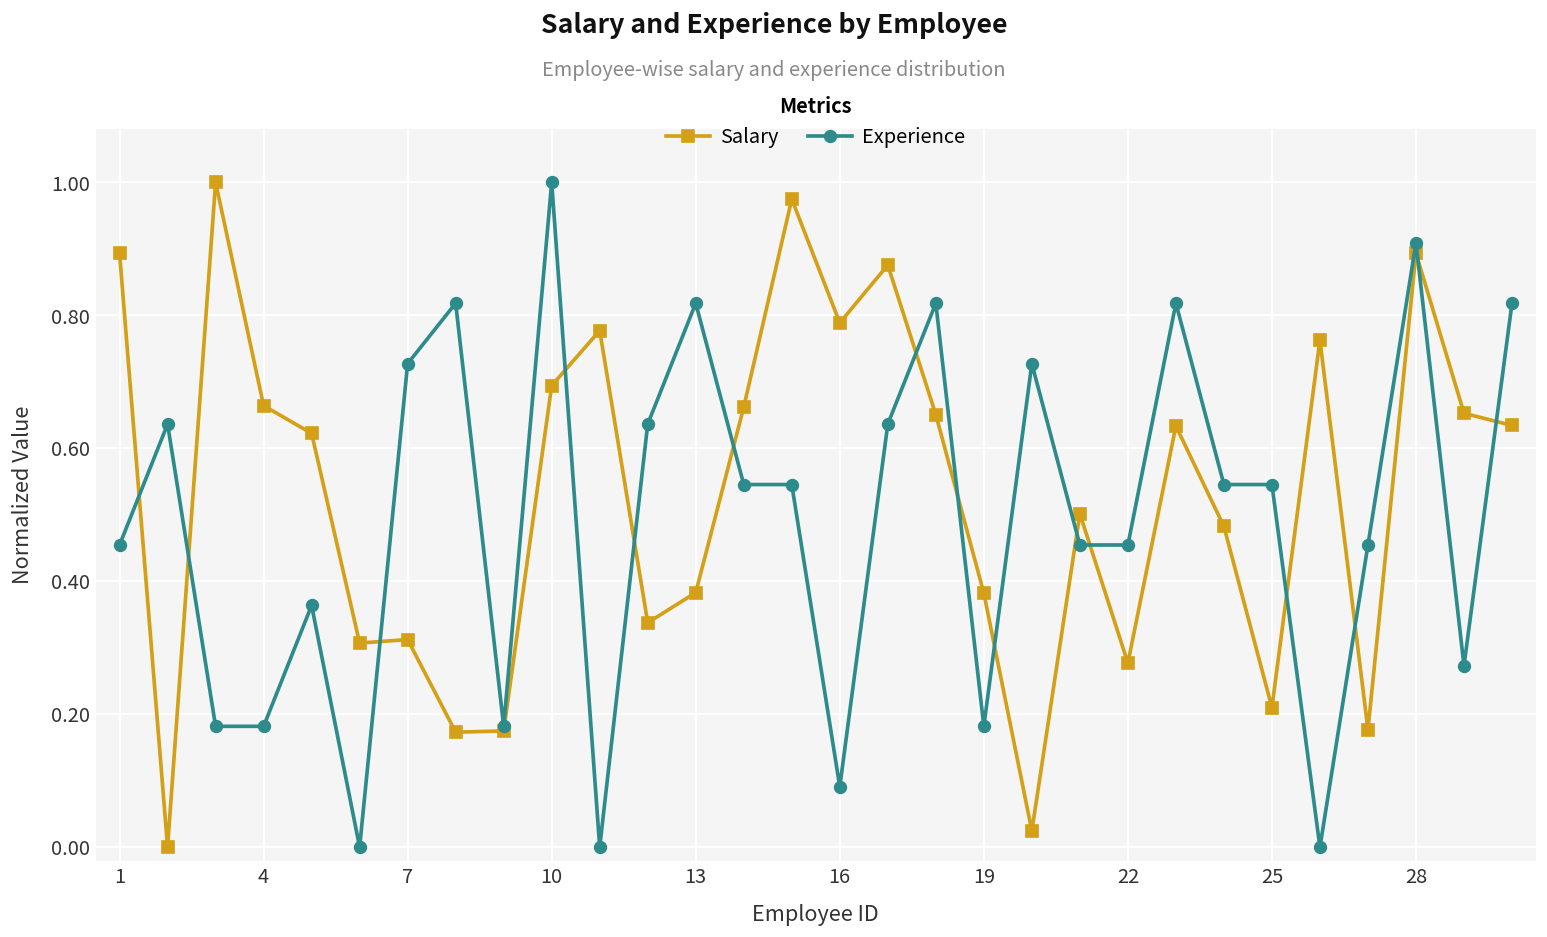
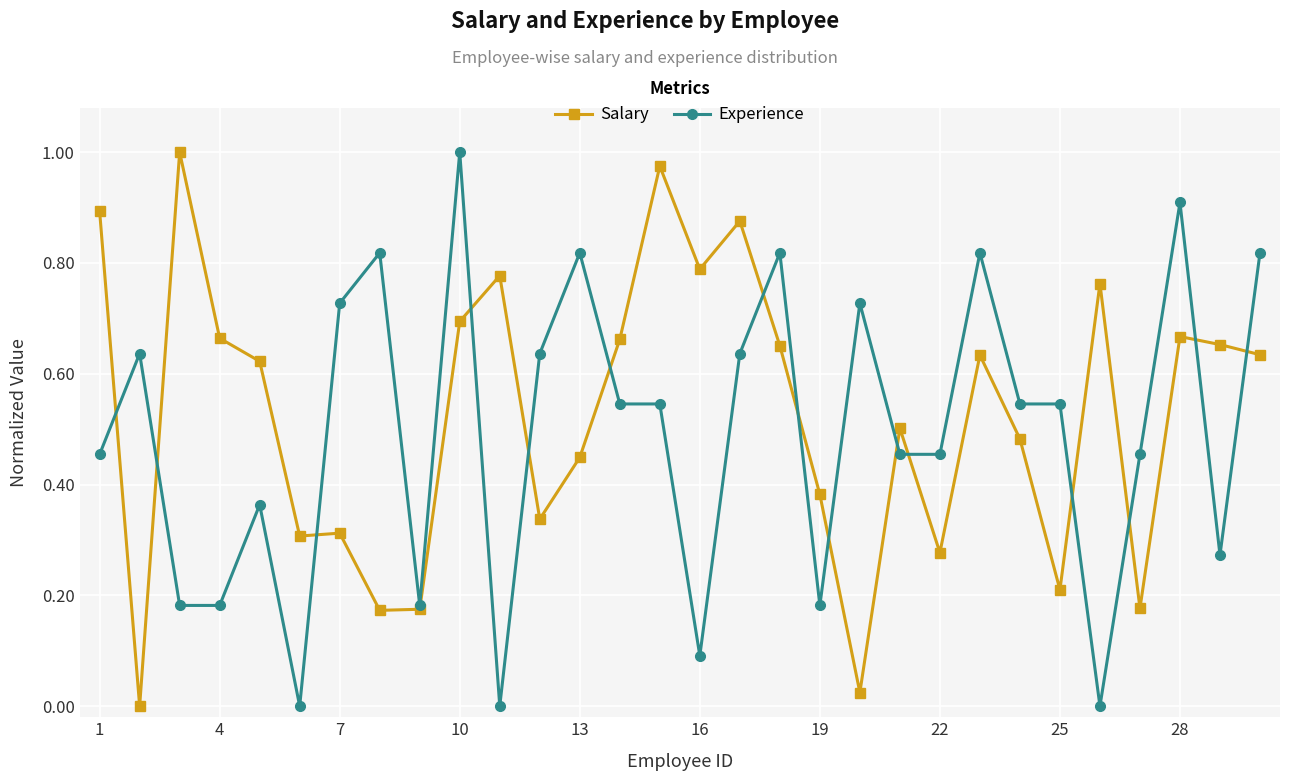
  {
    "Salary": {
      "1": 0.89,
      "4": 0.66,
      "7": 0.31,
      "10": 0.69,
-     "13": 0.38,
+     "13": 0.45,
      "16": 0.79,
      "19": 0.38,
      "22": 0.28,
      "25": 0.21,
-     "28": 0.89
+     "28": 0.67
    },
    "Experience": {
      "1": 0.45,
      "4": 0.18,
      "7": 0.73,
      "10": 1.00,
      "13": 0.82,
      "16": 0.09,
      "19": 0.18,
      "22": 0.45,
      "25": 0.55,
      "28": 0.91
    }
  }
